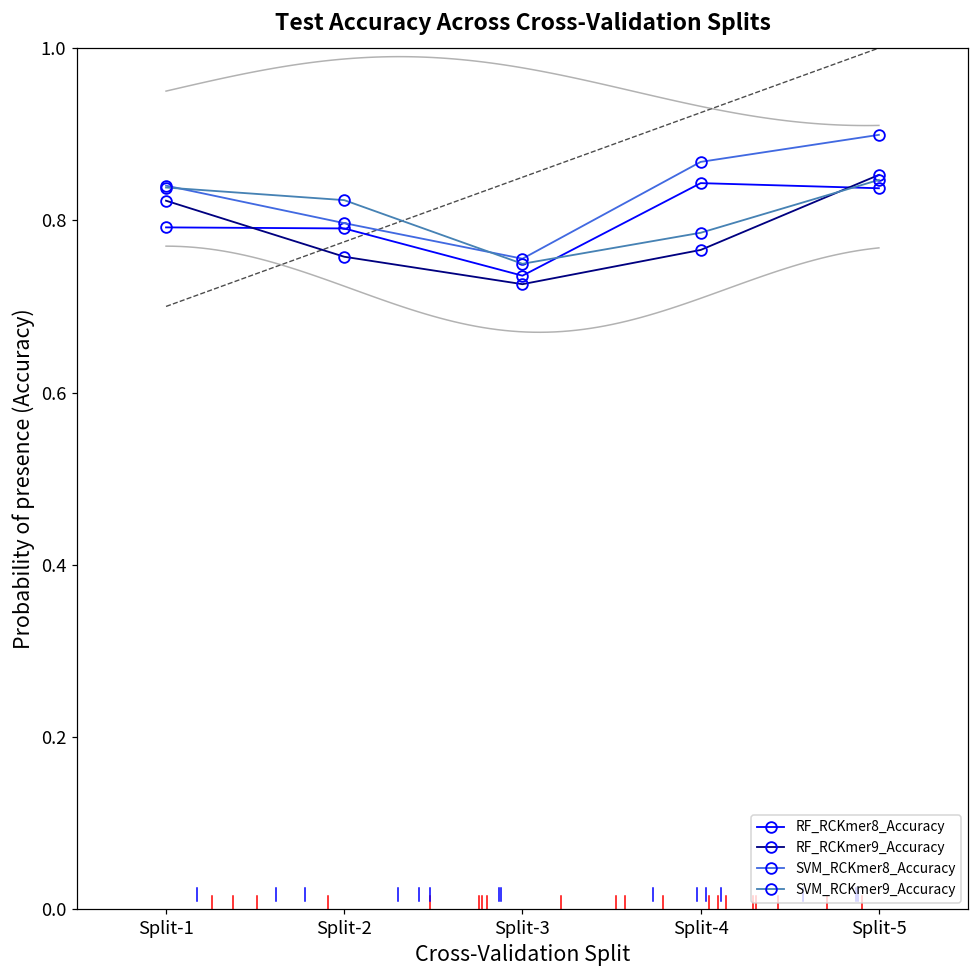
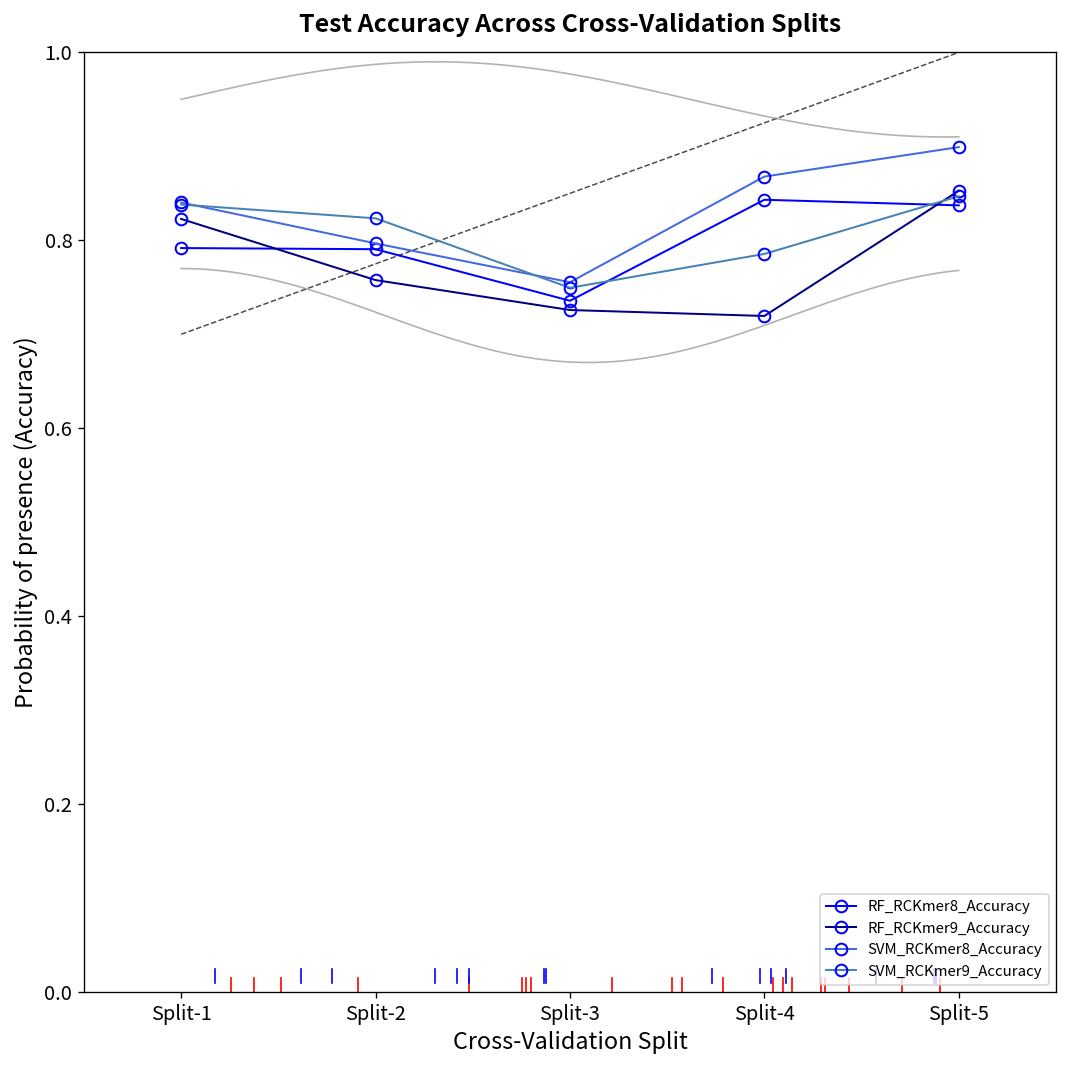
  {
    "RF_RCKmer8_Accuracy": {
      "Split-1": 0.79,
      "Split-2": 0.79,
      "Split-3": 0.74,
      "Split-4": 0.84,
      "Split-5": 0.84
    },
    "RF_RCKmer9_Accuracy": {
      "Split-1": 0.82,
      "Split-2": 0.76,
      "Split-3": 0.73,
-     "Split-4": 0.77,
+     "Split-4": 0.72,
      "Split-5": 0.85
    }
  }
